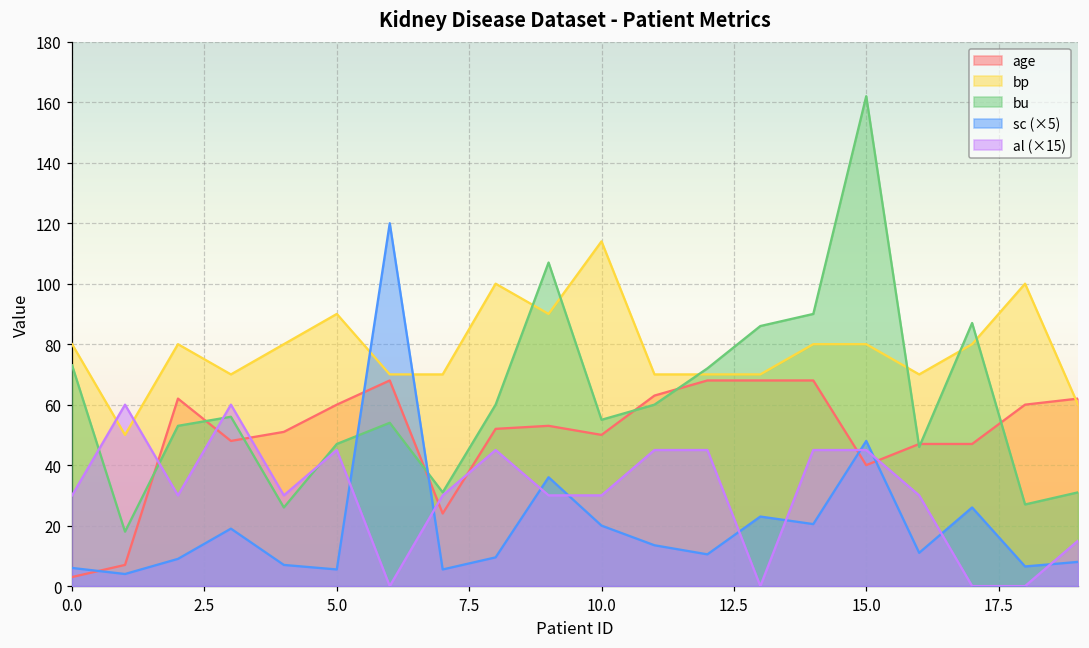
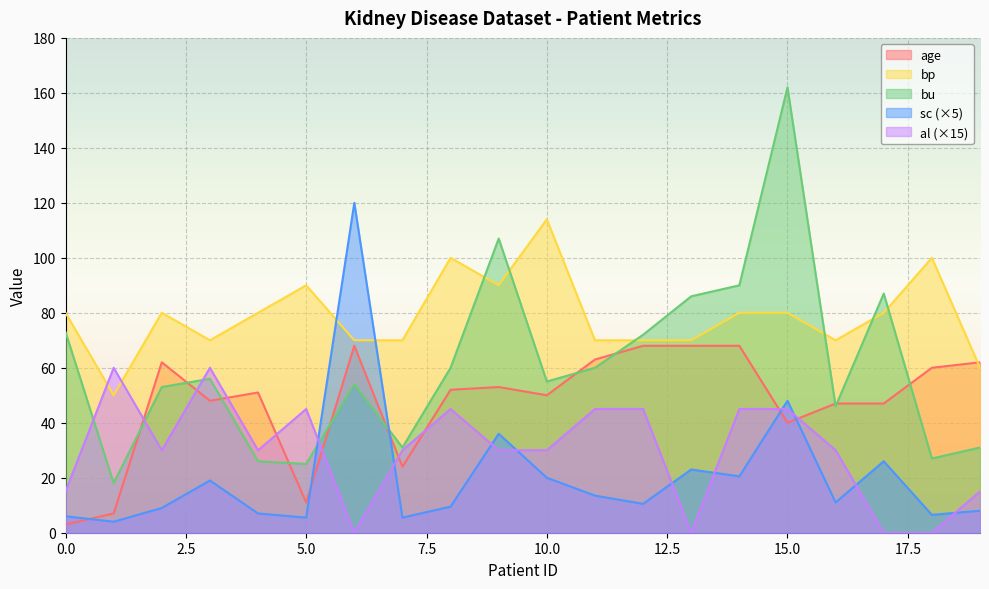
  {
    "age": {
      "0.0": 3,
-     "5.0": 60,
+     "5.0": 11,
      "10.0": 50,
      "15.0": 40
    },
    "bp": {
      "0.0": 80,
      "5.0": 90,
      "10.0": 114,
      "15.0": 80
    },
    "bu": {
      "0.0": 73,
-     "5.0": 47,
+     "5.0": 25,
      "10.0": 55,
      "15.0": 162
    },
    "sc (×5)": {
      "0.0": 6,
      "5.0": 6,
      "10.0": 20,
      "15.0": 48
    },
    "al (×15)": {
-     "0.0": 30,
+     "0.0": 15,
      "5.0": 45,
      "10.0": 30,
      "15.0": 45
    }
  }
